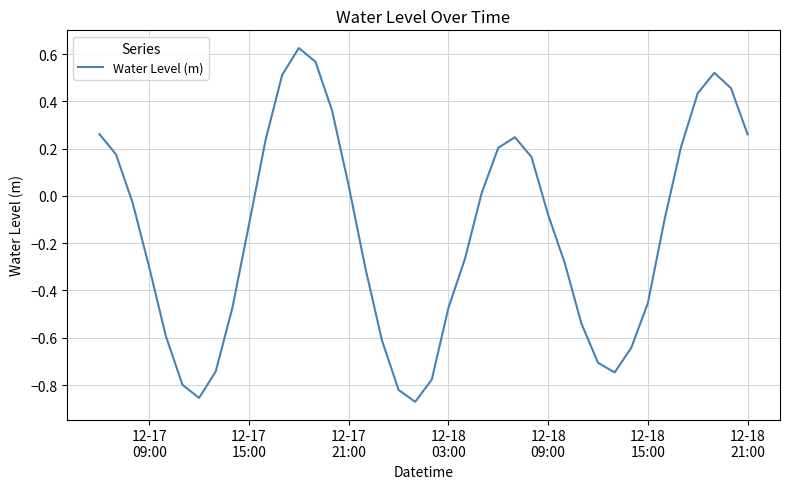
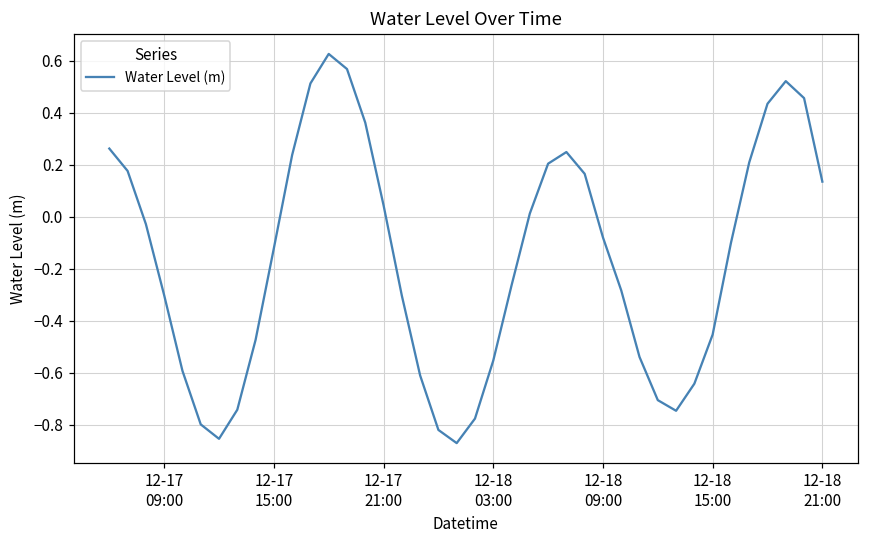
  {
    "12-17 09:00": -0.30,
    "12-17 15:00": -0.12,
    "12-17 21:00": 0.04,
-   "12-18 03:00": -0.47,
+   "12-18 03:00": -0.55,
    "12-18 09:00": -0.08,
    "12-18 15:00": -0.45,
-   "12-18 21:00": 0.26
+   "12-18 21:00": 0.13
  }
